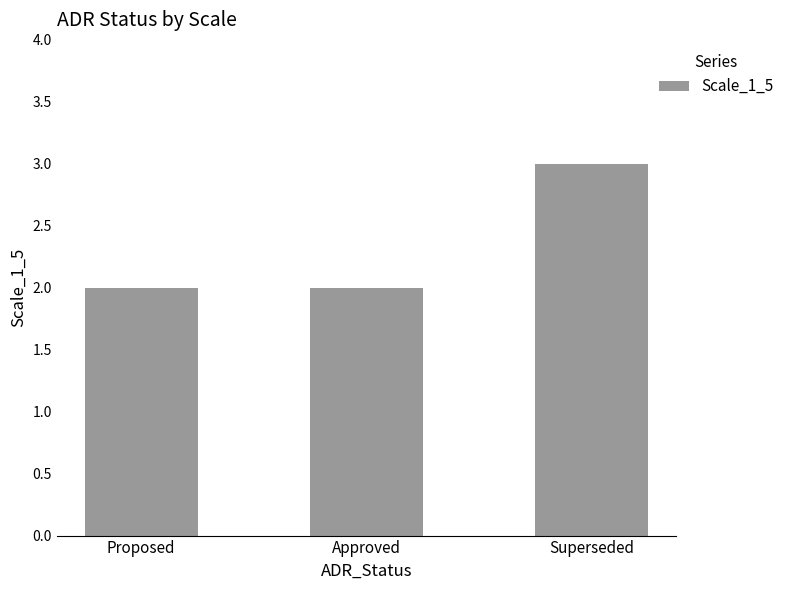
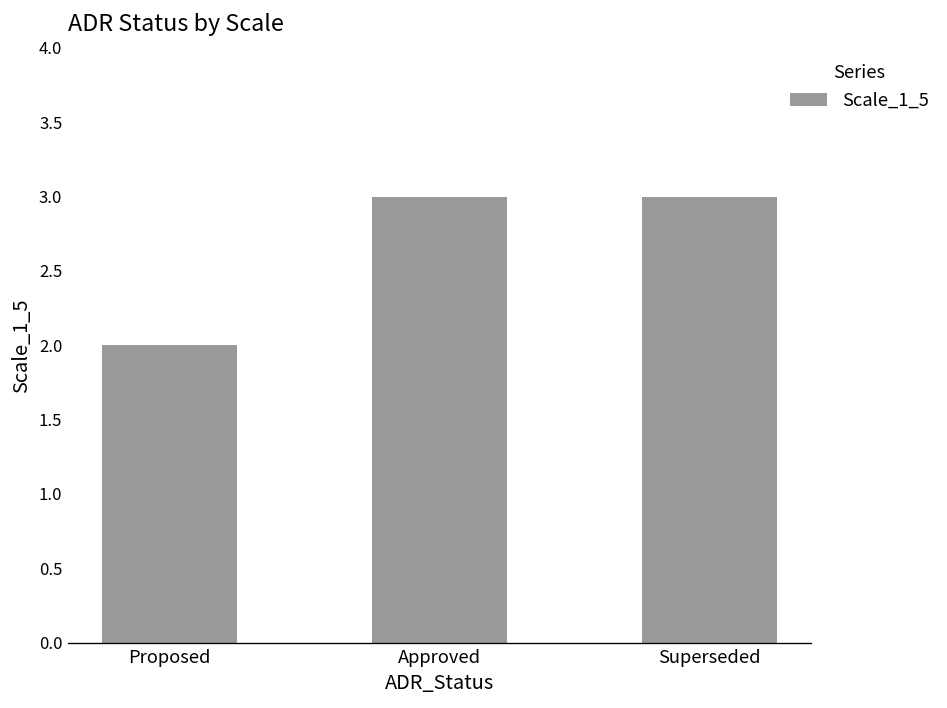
  {
    "Proposed": 2,
-   "Approved": 2,
+   "Approved": 3,
    "Superseded": 3
  }
